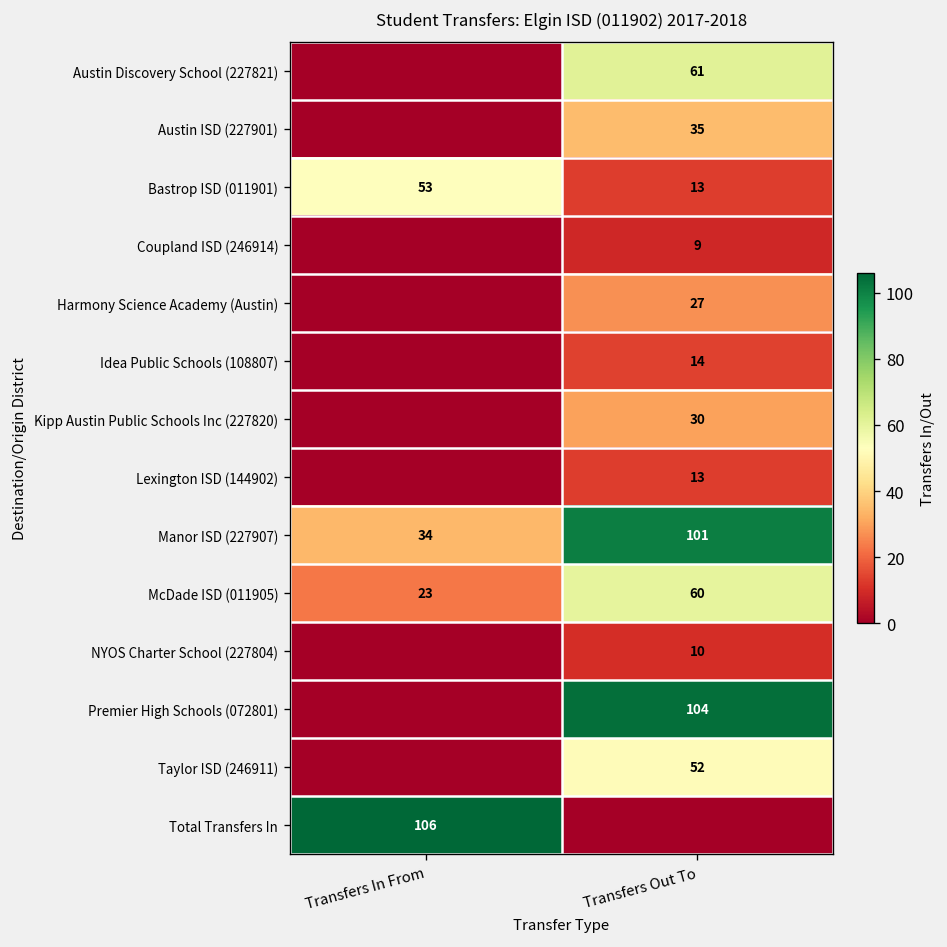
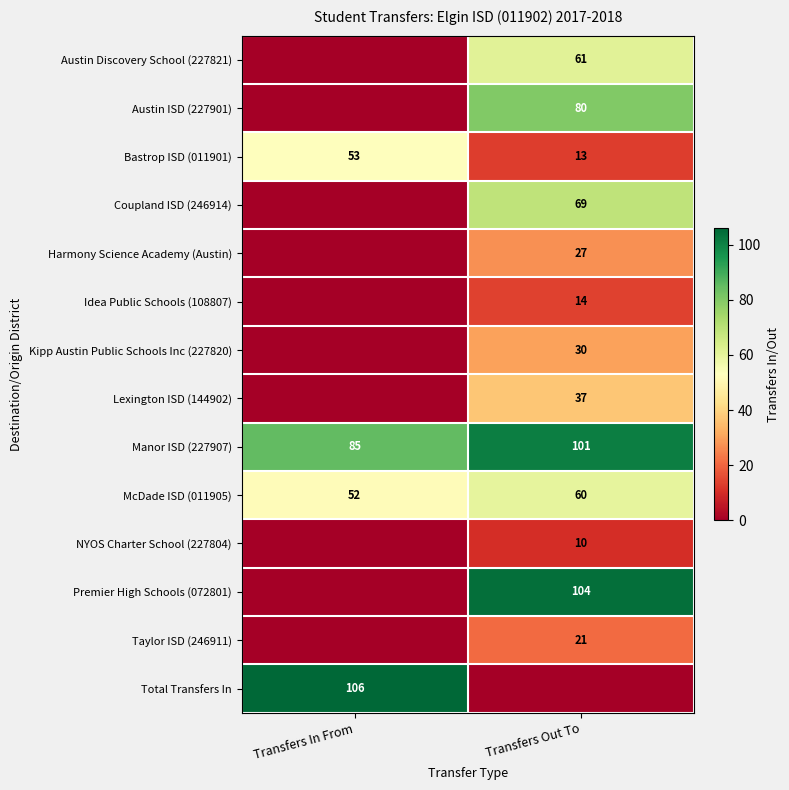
  {
    "Austin Discovery School (227821)": {
      "Transfers Out To": 61
    },
    "Austin ISD (227901)": {
-     "Transfers Out To": 35
+     "Transfers Out To": 80
    },
    "Bastrop ISD (011901)": {
      "Transfers In From": 53,
      "Transfers Out To": 13
    },
    "Coupland ISD (246914)": {
-     "Transfers Out To": 9
+     "Transfers Out To": 69
    },
    "Harmony Science Academy (Austin)": {
      "Transfers Out To": 27
    },
    "Idea Public Schools (108807)": {
      "Transfers Out To": 14
    },
    "Kipp Austin Public Schools Inc (227820)": {
      "Transfers Out To": 30
    },
    "Lexington ISD (144902)": {
-     "Transfers Out To": 13
+     "Transfers Out To": 37
    },
    "Manor ISD (227907)": {
-     "Transfers In From": 34,
+     "Transfers In From": 85,
      "Transfers Out To": 101
    },
    "McDade ISD (011905)": {
-     "Transfers In From": 23,
+     "Transfers In From": 52,
      "Transfers Out To": 60
    },
    "NYOS Charter School (227804)": {
      "Transfers Out To": 10
    },
    "Premier High Schools (072801)": {
      "Transfers Out To": 104
    },
    "Taylor ISD (246911)": {
-     "Transfers Out To": 52
+     "Transfers Out To": 21
    },
    "Total Transfers In": {
      "Transfers In From": 106
    }
  }
